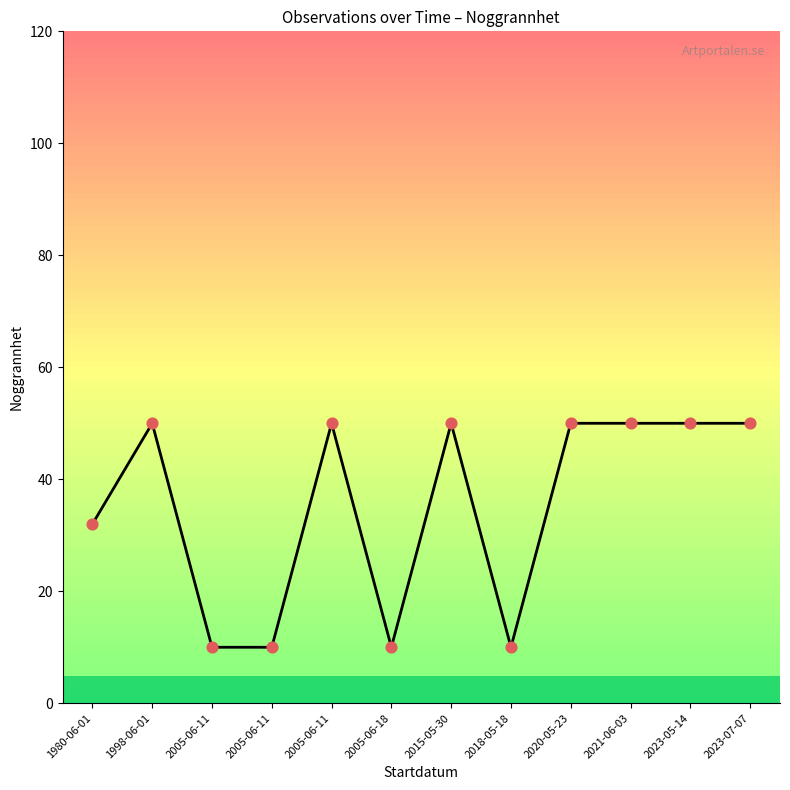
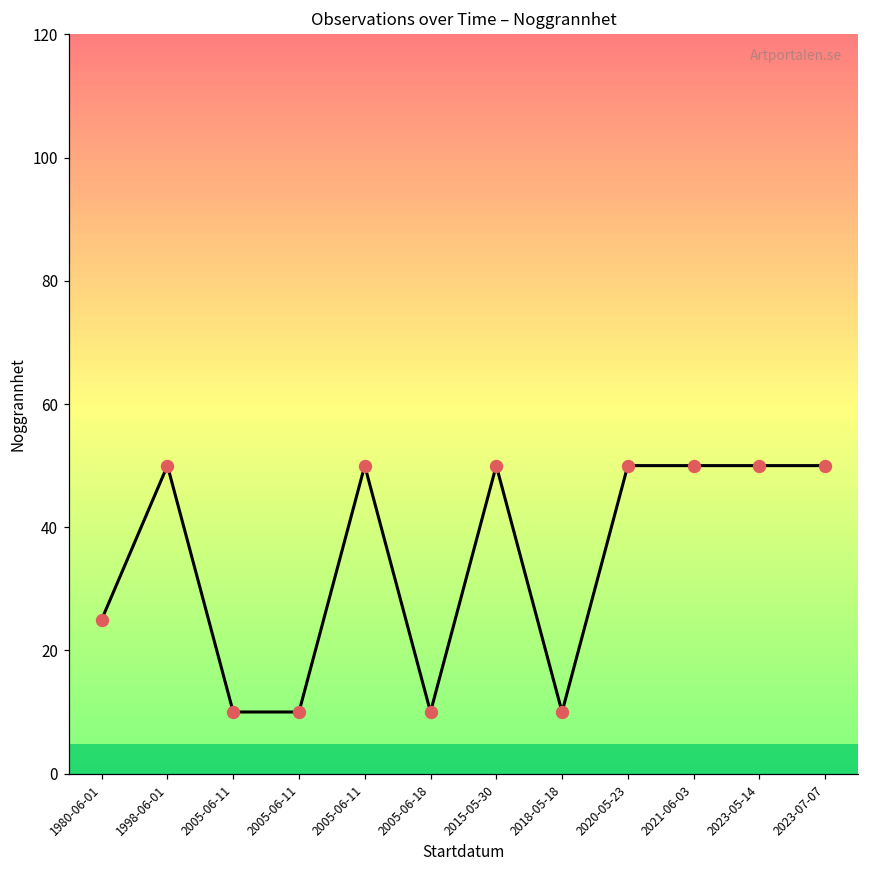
  {
-   "1980-06-01": 32,
+   "1980-06-01": 25,
    "1998-06-01": 50,
    "2005-06-18": 10,
    "2015-05-30": 50,
    "2018-05-18": 10,
    "2020-05-23": 50,
    "2021-06-03": 50,
    "2023-05-14": 50,
    "2023-07-07": 50
  }
